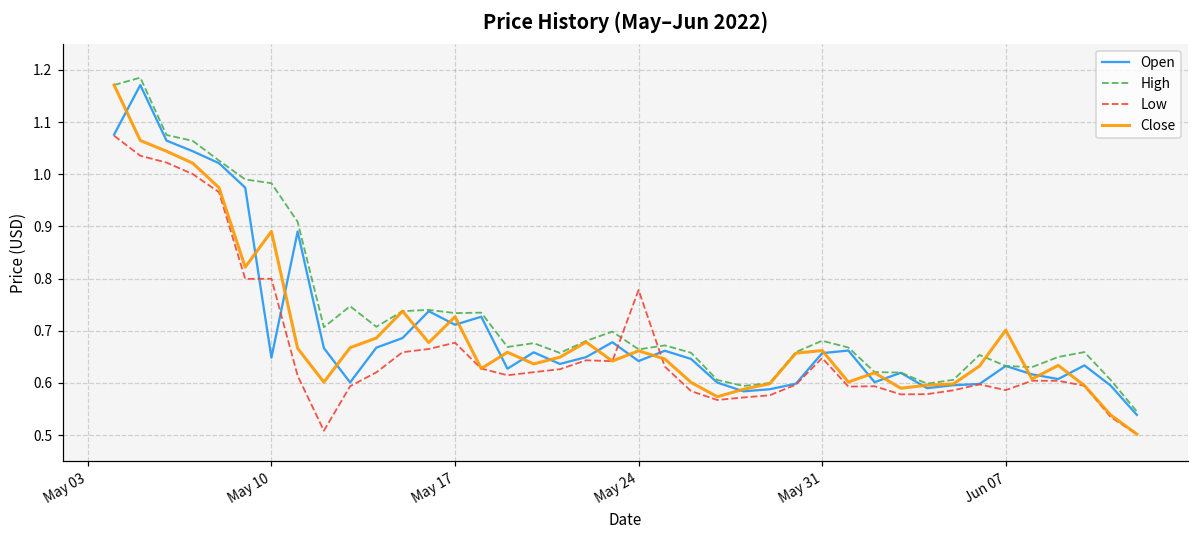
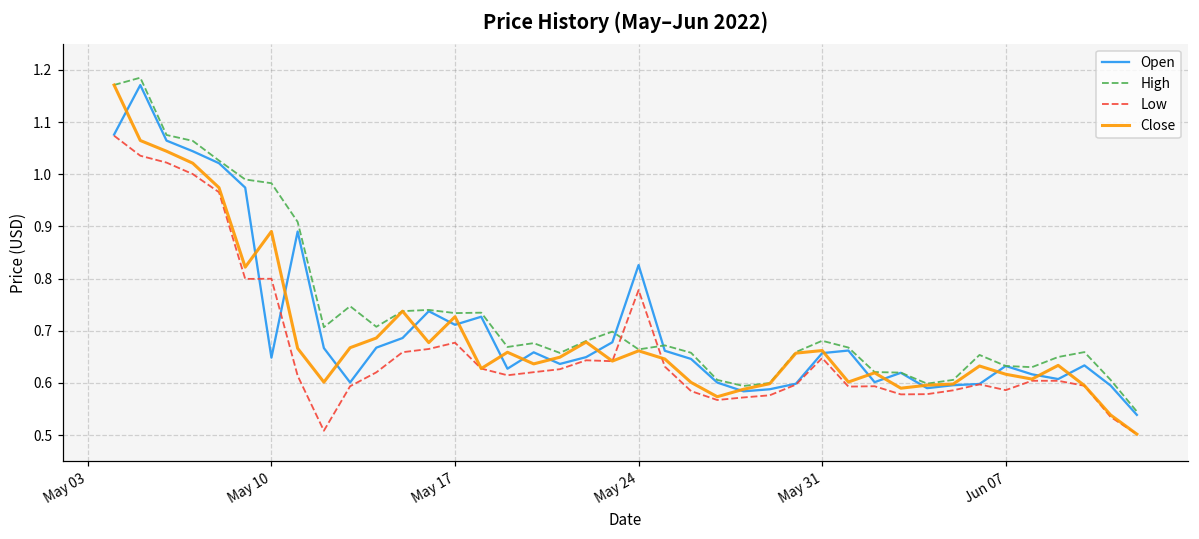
  {
    "Open": {
      "May 10": 0.65,
      "May 17": 0.71,
-     "May 24": 0.64
+     "May 24": 0.83
    },
    "High": {
      "May 10": 0.98,
      "May 17": 0.73,
      "May 31": 0.68
    },
    "Low": {
      "May 10": 0.80,
      "May 17": 0.68,
      "May 24": 0.78,
      "May 31": 0.65,
      "Jun 07": 0.59
    },
    "Close": {
      "May 10": 0.89,
      "May 17": 0.73,
-     "Jun 07": 0.70
+     "Jun 07": 0.62
    }
  }
